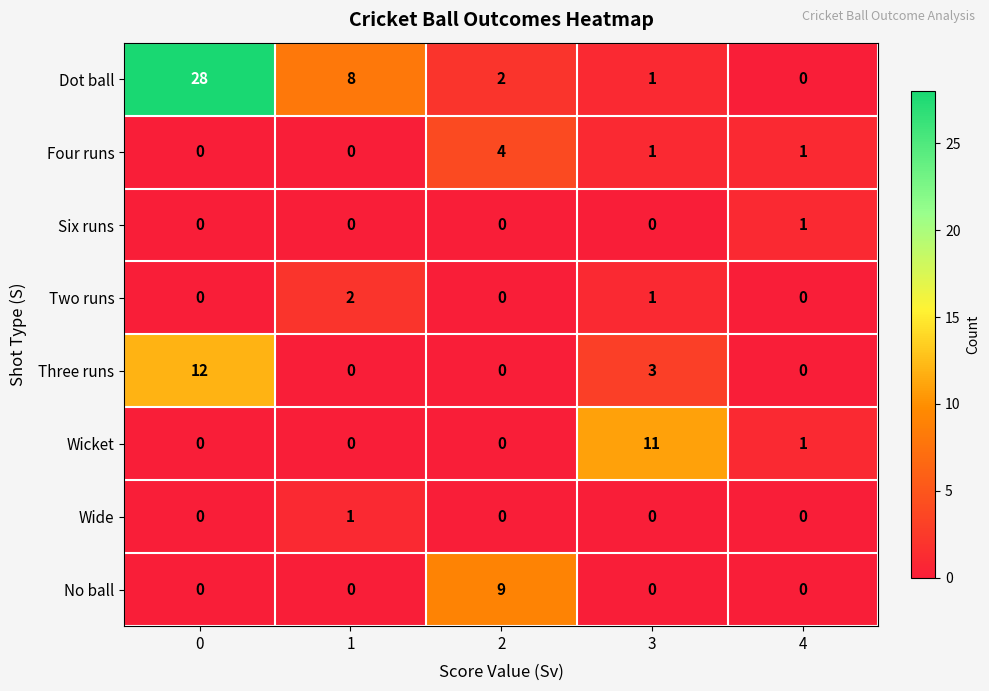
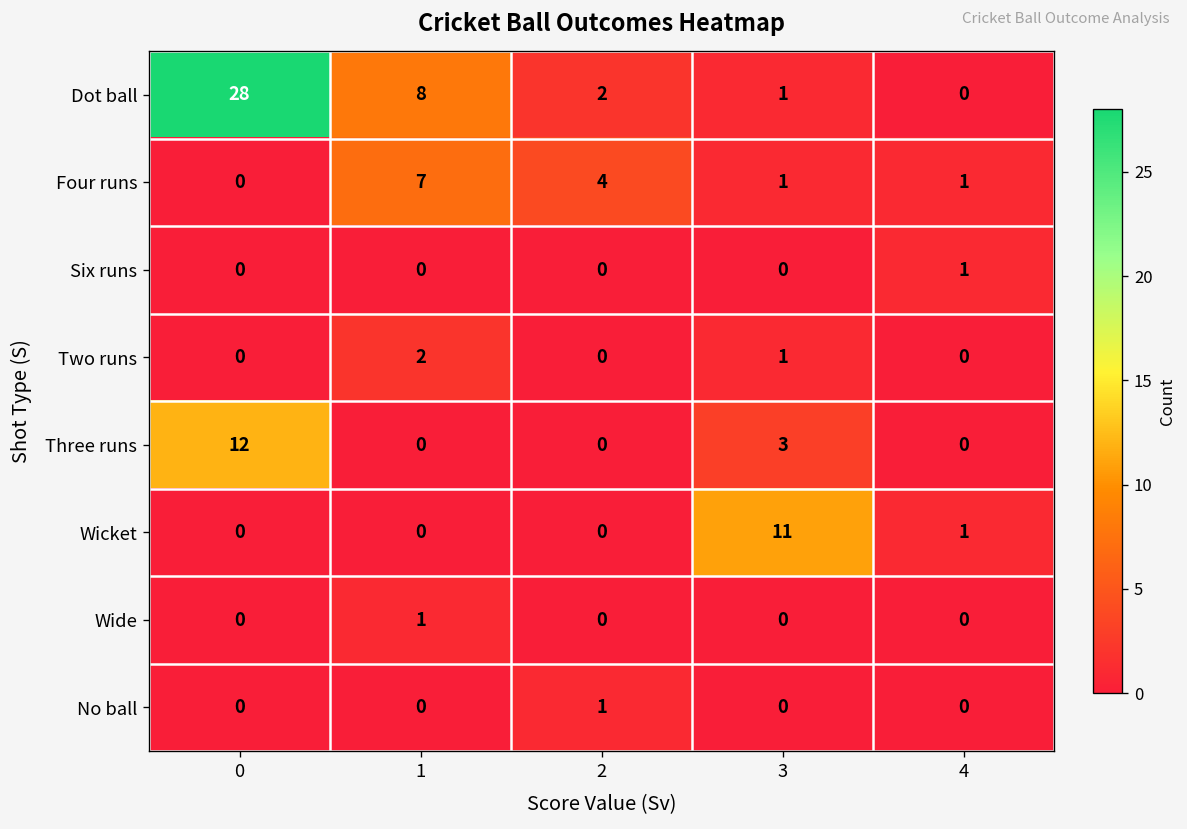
  {
    "Dot ball": {
      "0": 28,
      "1": 8,
      "2": 2,
      "3": 1,
      "4": 0
    },
    "Four runs": {
      "0": 0,
-     "1": 0,
+     "1": 7,
      "2": 4,
      "3": 1,
      "4": 1
    },
    "Six runs": {
      "0": 0,
      "1": 0,
      "2": 0,
      "3": 0,
      "4": 1
    },
    "Two runs": {
      "0": 0,
      "1": 2,
      "2": 0,
      "3": 1,
      "4": 0
    },
    "Three runs": {
      "0": 12,
      "1": 0,
      "2": 0,
      "3": 3,
      "4": 0
    },
    "Wicket": {
      "0": 0,
      "1": 0,
      "2": 0,
      "3": 11,
      "4": 1
    },
    "Wide": {
      "0": 0,
      "1": 1,
      "2": 0,
      "3": 0,
      "4": 0
    },
    "No ball": {
      "0": 0,
      "1": 0,
-     "2": 9,
+     "2": 1,
      "3": 0,
      "4": 0
    }
  }
